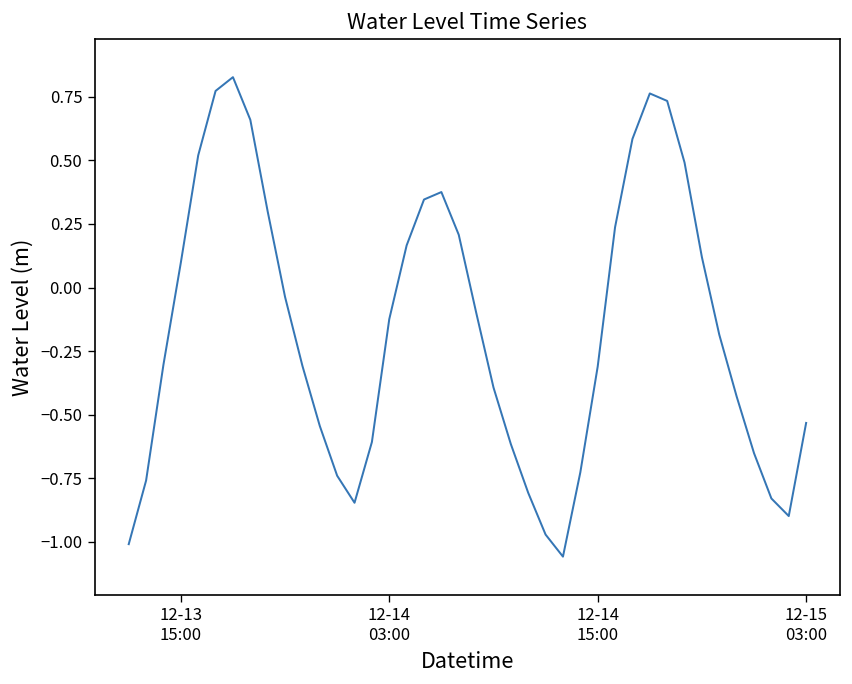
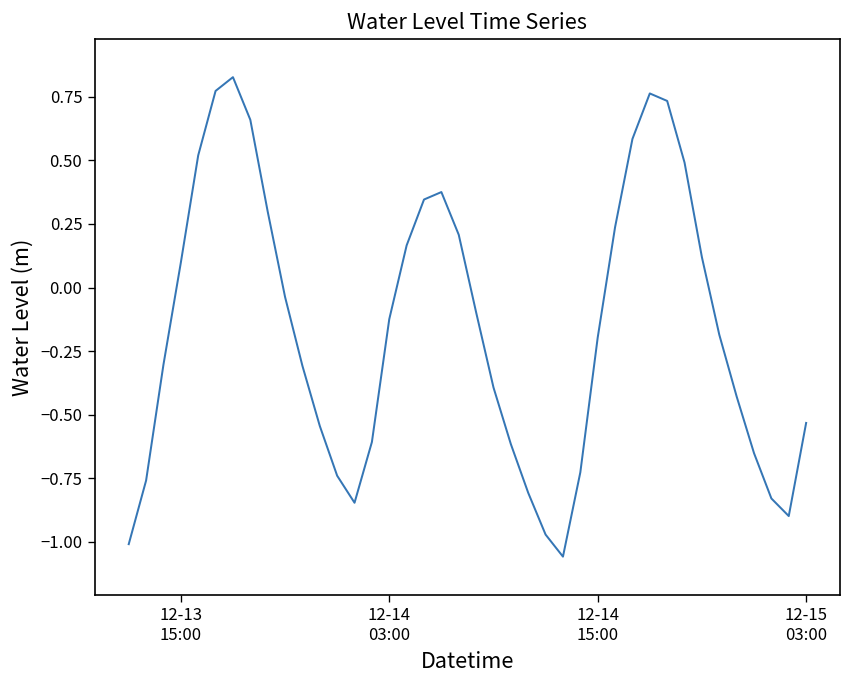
  {
    "12-13 15:00": 0.10,
    "12-14 03:00": -0.12,
-   "12-14 15:00": -0.31,
+   "12-14 15:00": -0.20,
    "12-15 03:00": -0.53
  }
